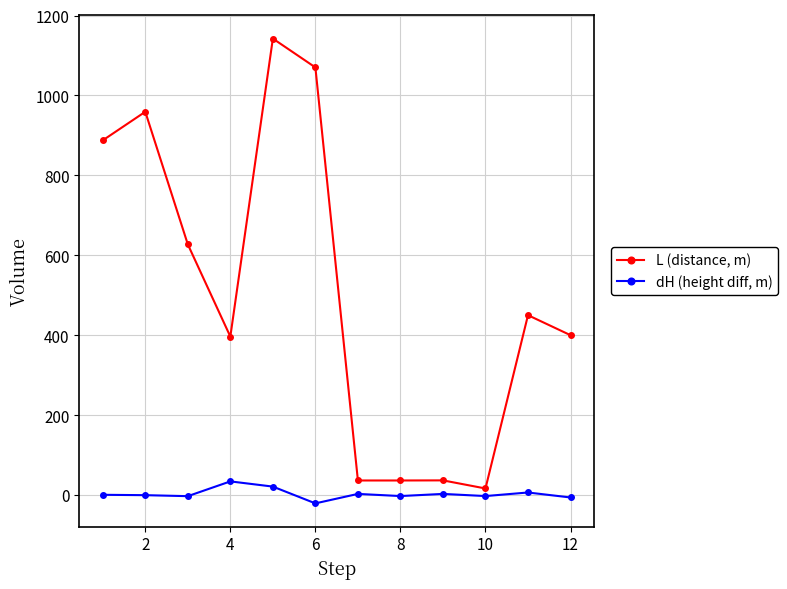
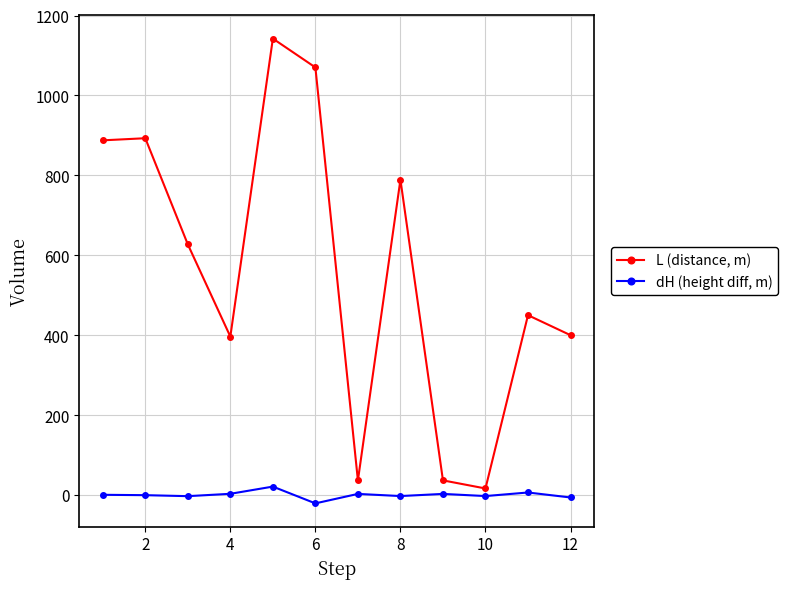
  {
    "L (distance, m)": {
-     "2": 960,
+     "2": 890,
      "4": 400,
      "6": 1070,
-     "8": 40,
+     "8": 790,
      "10": 20,
      "12": 400
    },
    "dH (height diff, m)": {
      "2": 0,
-     "4": 30,
+     "4": 0,
      "6": -20,
      "8": 0,
      "10": 0,
      "12": -10
    }
  }
